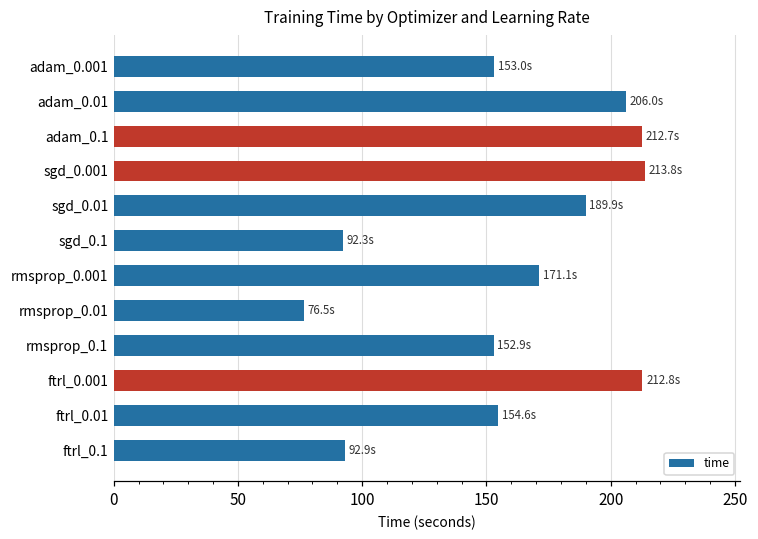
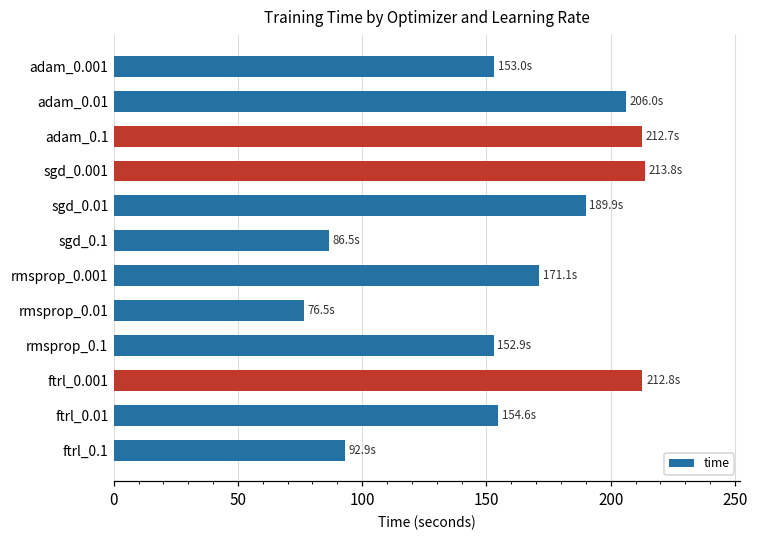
  {
    "adam_0.001": "153.0s",
    "adam_0.01": "206.0s",
    "adam_0.1": "212.7s",
    "sgd_0.001": "213.8s",
    "sgd_0.01": "189.9s",
-   "sgd_0.1": "92.3s",
+   "sgd_0.1": "86.5s",
    "rmsprop_0.001": "171.1s",
    "rmsprop_0.01": "76.5s",
    "rmsprop_0.1": "152.9s",
    "ftrl_0.001": "212.8s",
    "ftrl_0.01": "154.6s",
    "ftrl_0.1": "92.9s"
  }
